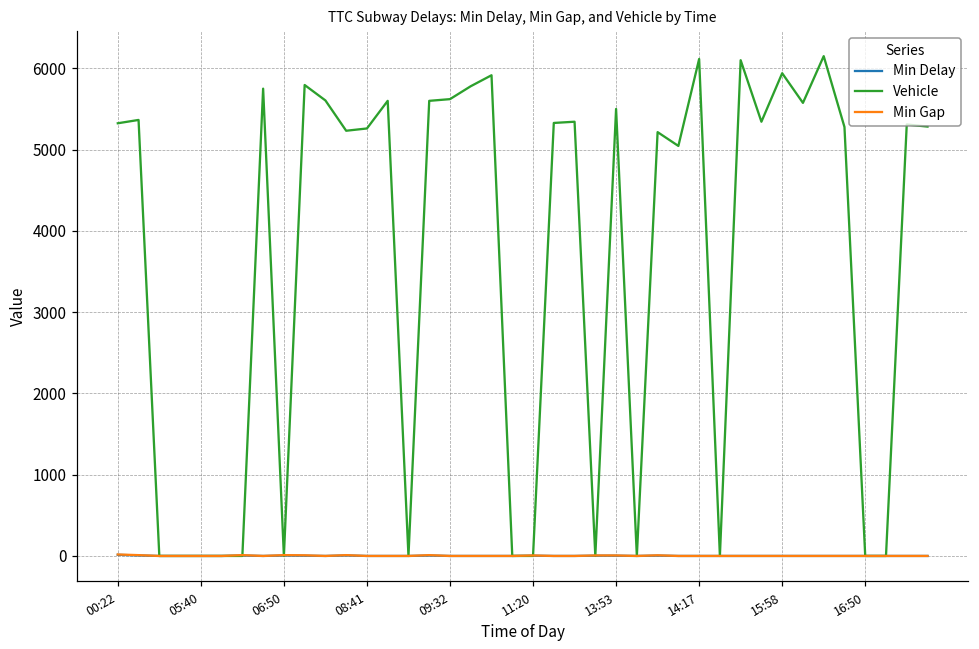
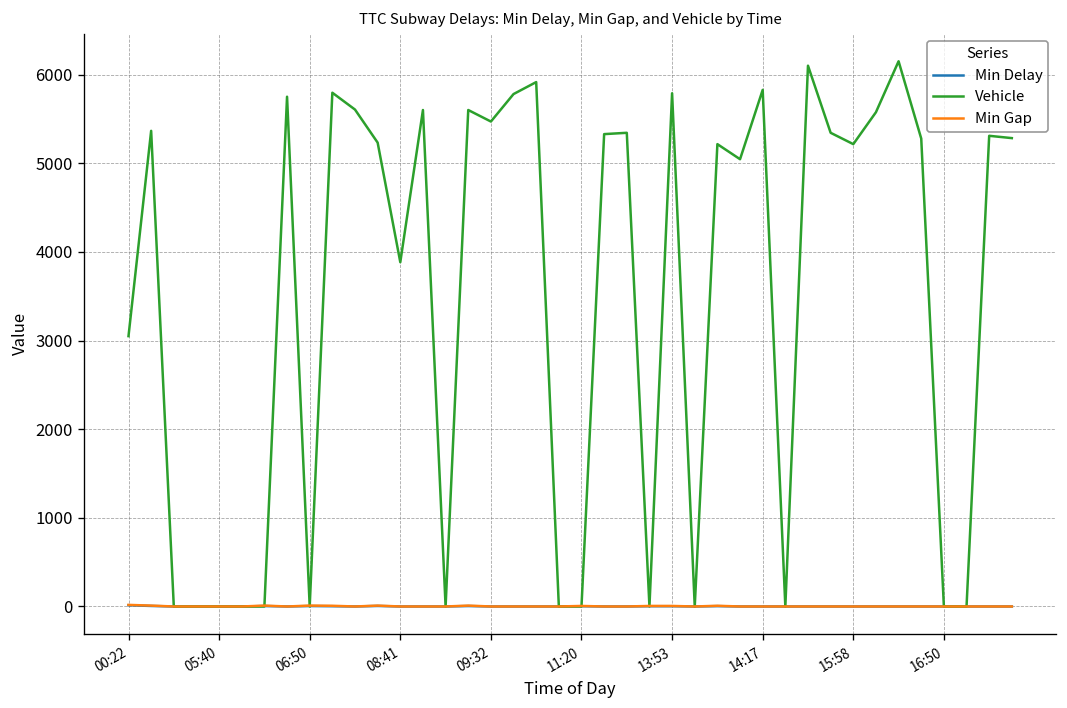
  {
    "Min Gap": {
      "00:22": 0,
      "08:41": 0,
      "09:32": 0,
      "13:53": 0,
      "14:17": 0,
      "15:58": 0
    },
    "Vehicle": {
-     "00:22": 5300,
-     "08:41": 5300,
-     "09:32": 5600,
-     "13:53": 5500,
-     "14:17": 6100,
-     "15:58": 5900
+     "00:22": 3100,
+     "08:41": 3900,
+     "09:32": 5500,
+     "13:53": 5800,
+     "14:17": 5800,
+     "15:58": 5200
    }
  }
